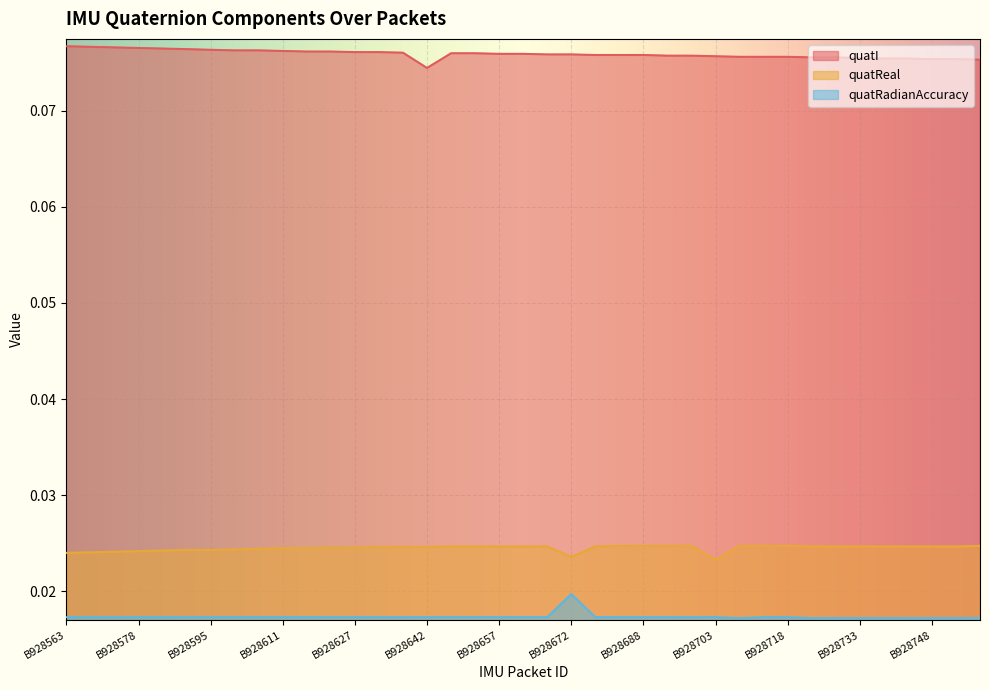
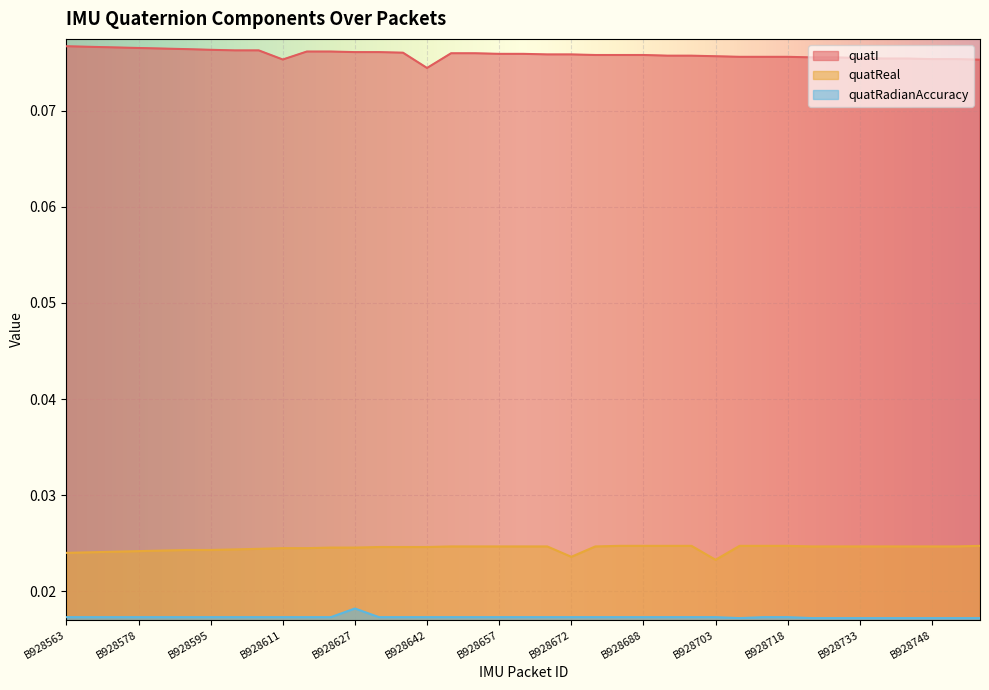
  {
    "quatI": {
      "B928563": 0.077,
      "B928578": 0.077,
      "B928595": 0.076,
-     "B928611": 0.076,
+     "B928611": 0.075,
      "B928627": 0.076,
      "B928642": 0.074,
      "B928657": 0.076,
      "B928672": 0.076,
      "B928688": 0.076,
      "B928703": 0.076,
      "B928718": 0.076
    },
    "quatReal": {
      "B928563": 0.024,
      "B928578": 0.024,
      "B928595": 0.024,
      "B928611": 0.024,
      "B928627": 0.025,
      "B928642": 0.025,
      "B928657": 0.025,
      "B928672": 0.024,
      "B928688": 0.025,
      "B928703": 0.023,
      "B928718": 0.025,
      "B928733": 0.025,
      "B928748": 0.025
    },
    "quatRadianAccuracy": {
      "B928563": 0.017,
      "B928578": 0.017,
      "B928595": 0.017,
      "B928611": 0.017,
-     "B928627": 0.017,
+     "B928627": 0.018,
      "B928642": 0.017,
      "B928657": 0.017,
-     "B928672": 0.020,
+     "B928672": 0.017,
      "B928688": 0.017,
      "B928703": 0.017,
      "B928718": 0.017,
      "B928733": 0.017,
      "B928748": 0.017
    }
  }
